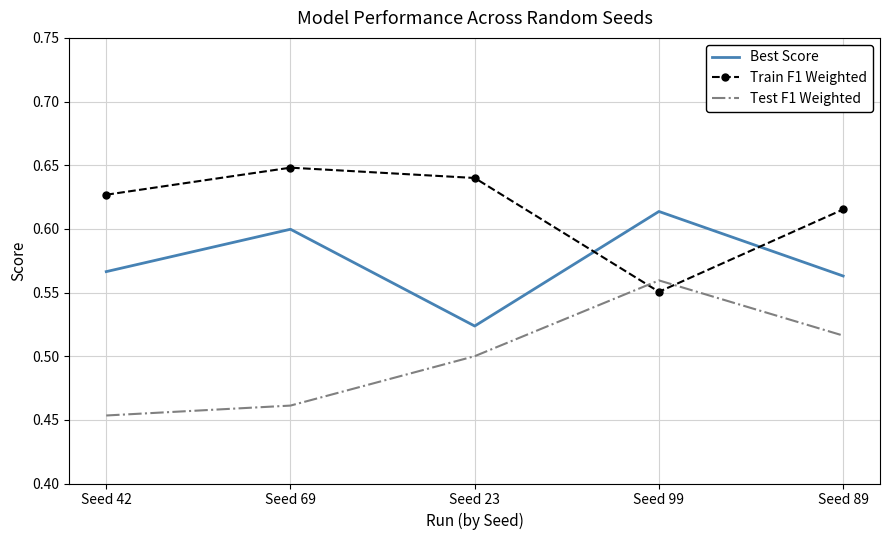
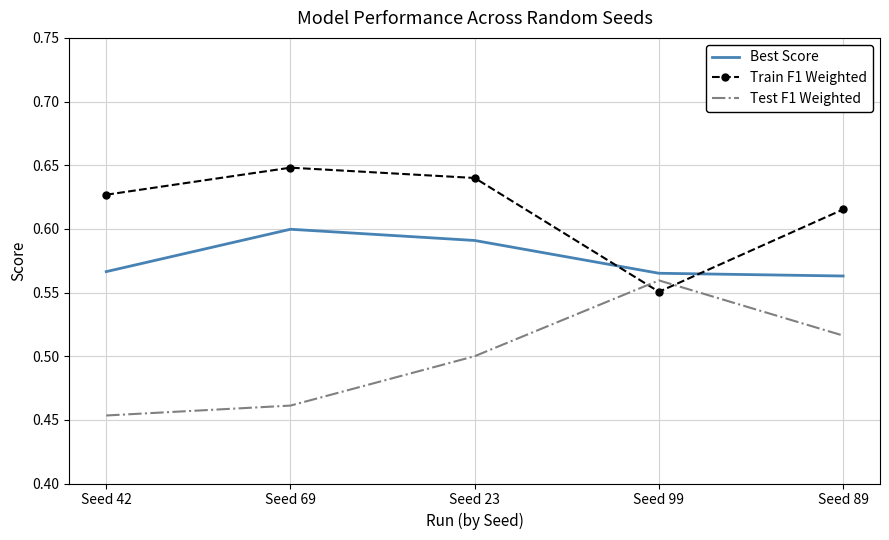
  {
    "Best Score": {
      "Seed 42": 0.566,
      "Seed 69": 0.600,
-     "Seed 23": 0.524,
-     "Seed 99": 0.614,
+     "Seed 23": 0.591,
+     "Seed 99": 0.565,
      "Seed 89": 0.563
    },
    "Train F1 Weighted": {
      "Seed 42": 0.627,
      "Seed 69": 0.648,
      "Seed 23": 0.640,
      "Seed 99": 0.551,
      "Seed 89": 0.615
    },
    "Test F1 Weighted": {
      "Seed 42": 0.453,
      "Seed 69": 0.461,
      "Seed 23": 0.500,
      "Seed 99": 0.560,
      "Seed 89": 0.516
    }
  }
